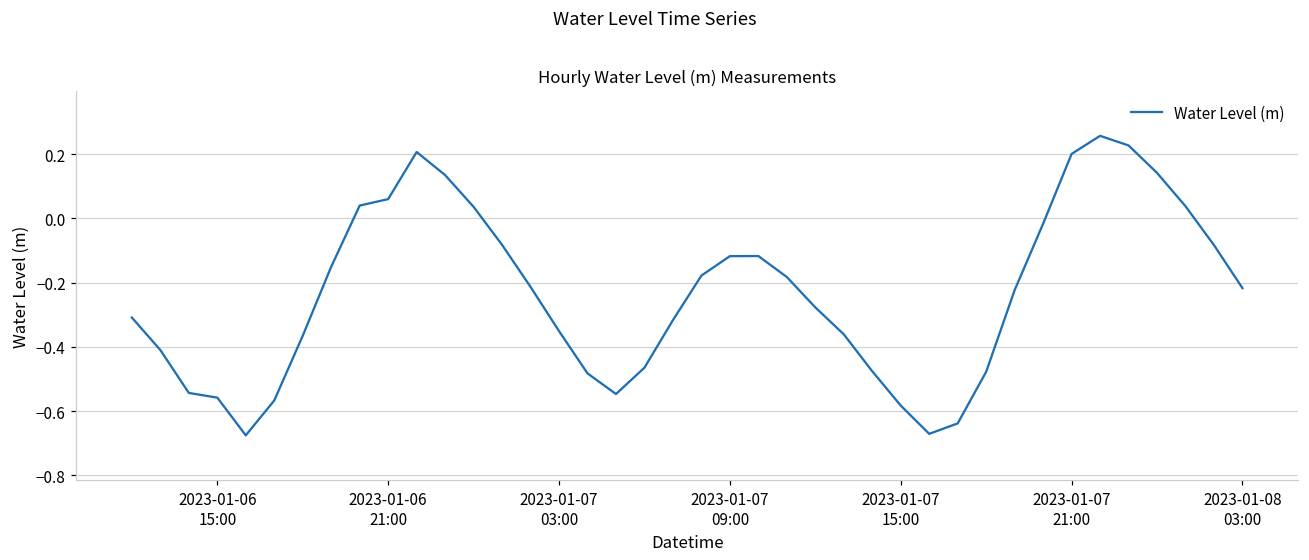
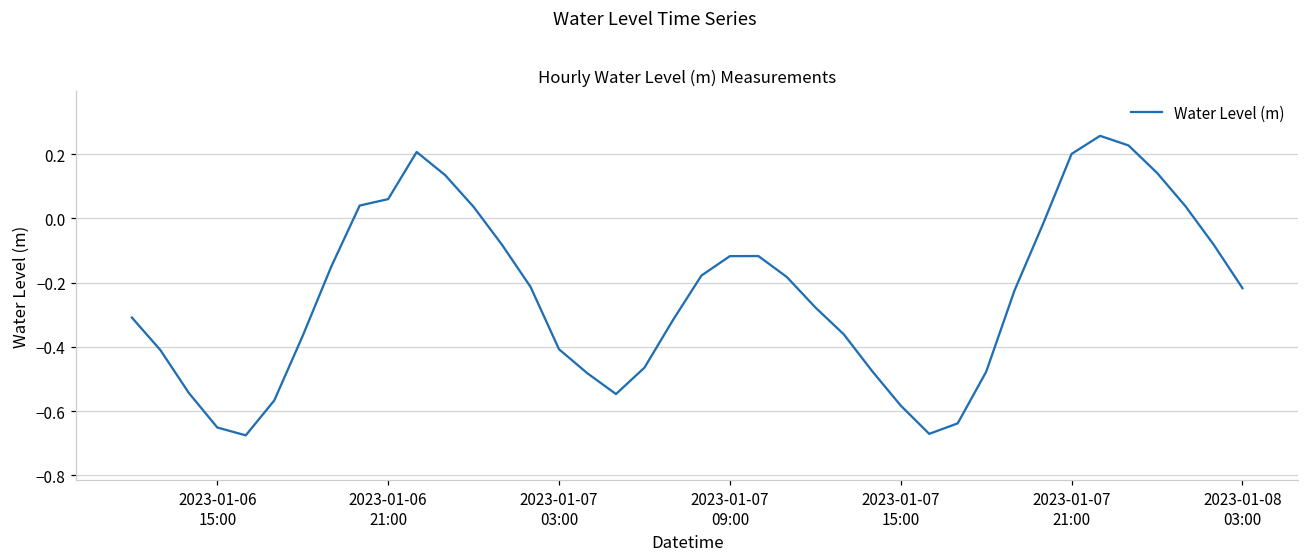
  {
-   "2023-01-06 15:00": -0.56,
+   "2023-01-06 15:00": -0.65,
    "2023-01-06 21:00": 0.06,
-   "2023-01-07 03:00": -0.35,
+   "2023-01-07 03:00": -0.41,
    "2023-01-07 09:00": -0.12,
    "2023-01-07 15:00": -0.58,
    "2023-01-07 21:00": 0.20,
    "2023-01-08 03:00": -0.22
  }
